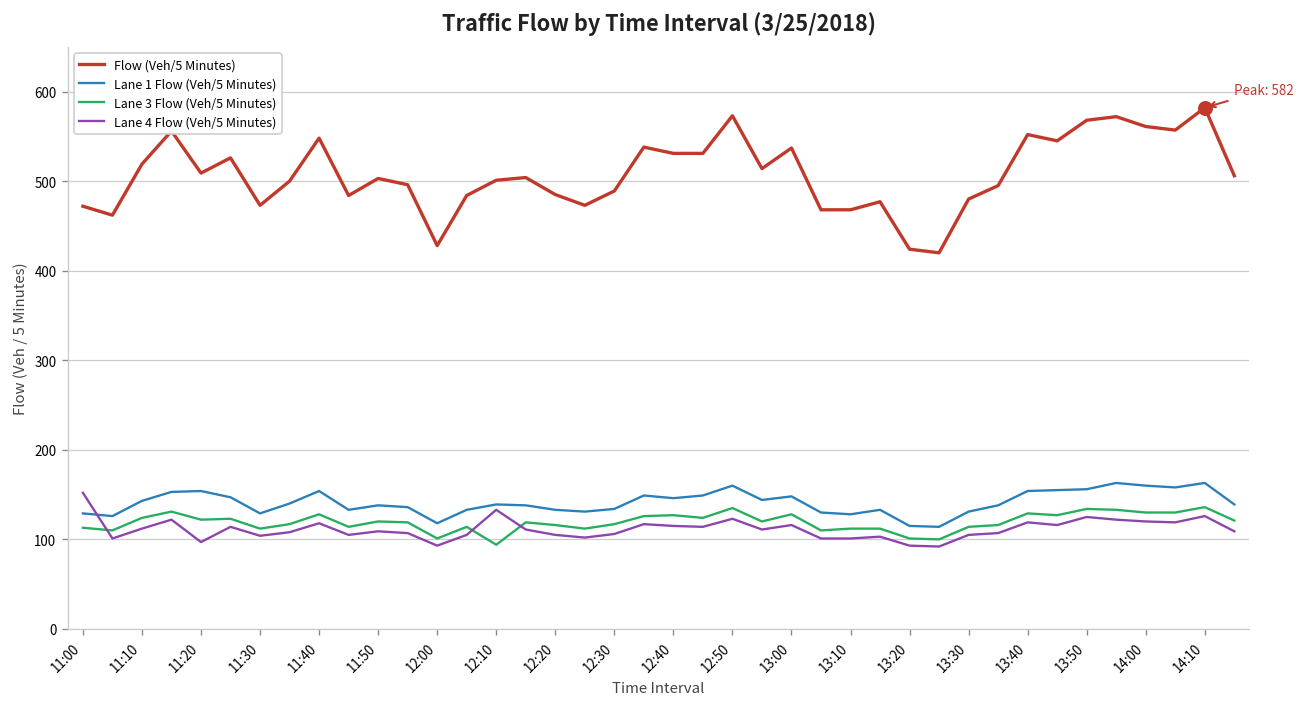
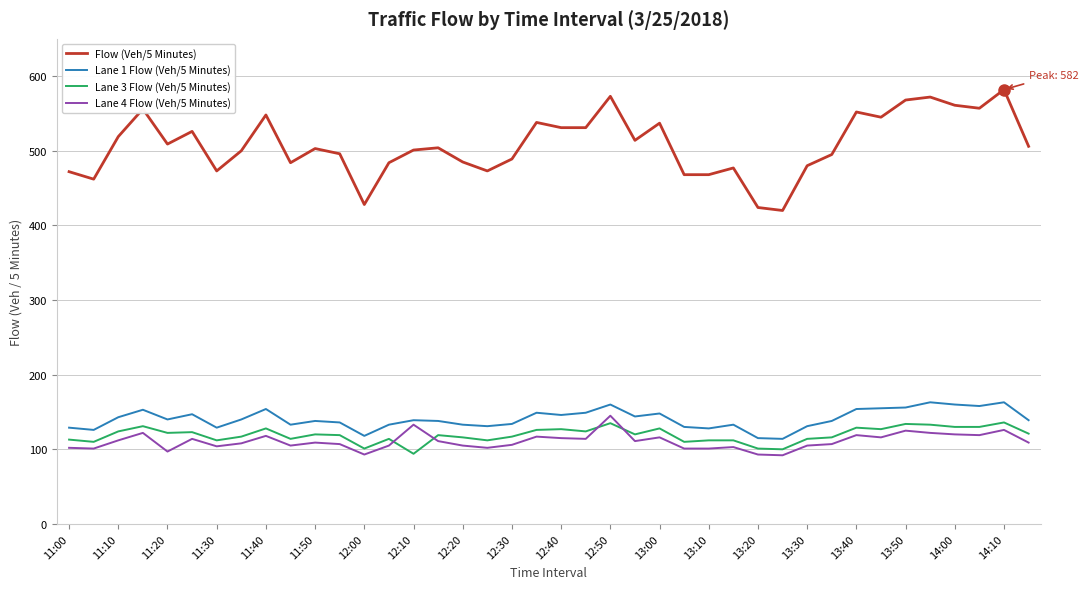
  {
    "Lane 1 Flow (Veh/5 Minutes)": {
      "11:00": 130,
      "11:10": 140,
-     "11:20": 150,
+     "11:20": 140,
      "11:30": 130,
      "11:40": 150,
      "11:50": 140,
      "12:00": 120,
      "12:10": 140,
      "12:20": 130,
      "12:30": 130,
      "12:40": 150,
      "12:50": 160,
      "13:00": 150,
      "13:10": 130,
      "13:20": 120,
      "13:30": 130,
      "13:40": 150,
      "13:50": 160,
      "14:00": 160,
      "14:10": 160
    },
    "Lane 3 Flow (Veh/5 Minutes)": {
      "11:00": 110,
      "11:10": 120,
      "11:20": 120,
      "11:30": 110,
      "11:40": 130,
      "11:50": 120,
      "12:00": 100,
      "12:10": 90,
      "12:20": 120,
      "12:30": 120,
      "12:40": 130,
      "12:50": 140,
      "13:00": 130,
      "13:10": 110,
      "13:20": 100,
      "13:30": 110,
      "13:40": 130,
      "13:50": 130,
      "14:00": 130,
      "14:10": 140
    },
    "Lane 4 Flow (Veh/5 Minutes)": {
-     "11:00": 150,
+     "11:00": 100,
      "11:10": 110,
      "11:20": 100,
      "11:30": 100,
      "11:40": 120,
      "11:50": 110,
      "12:00": 90,
      "12:10": 130,
      "12:20": 110,
      "12:30": 110,
      "12:40": 120,
-     "12:50": 120,
+     "12:50": 150,
      "13:00": 120,
      "13:10": 100,
      "13:20": 90,
      "13:30": 110,
      "13:40": 120,
      "13:50": 130,
      "14:00": 120,
      "14:10": 130
    }
  }
